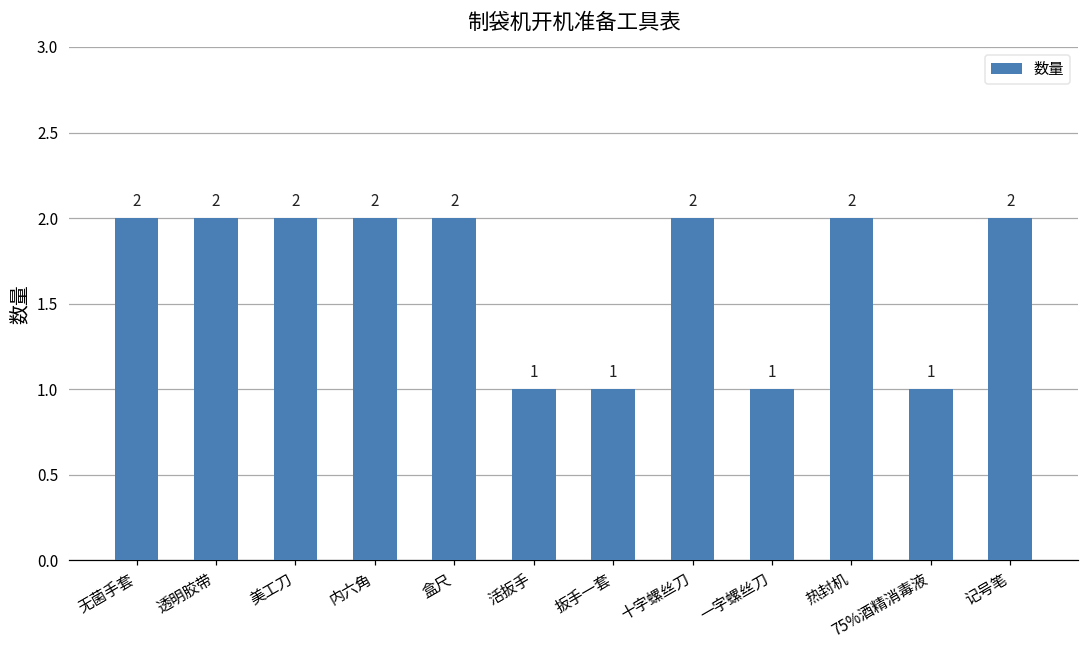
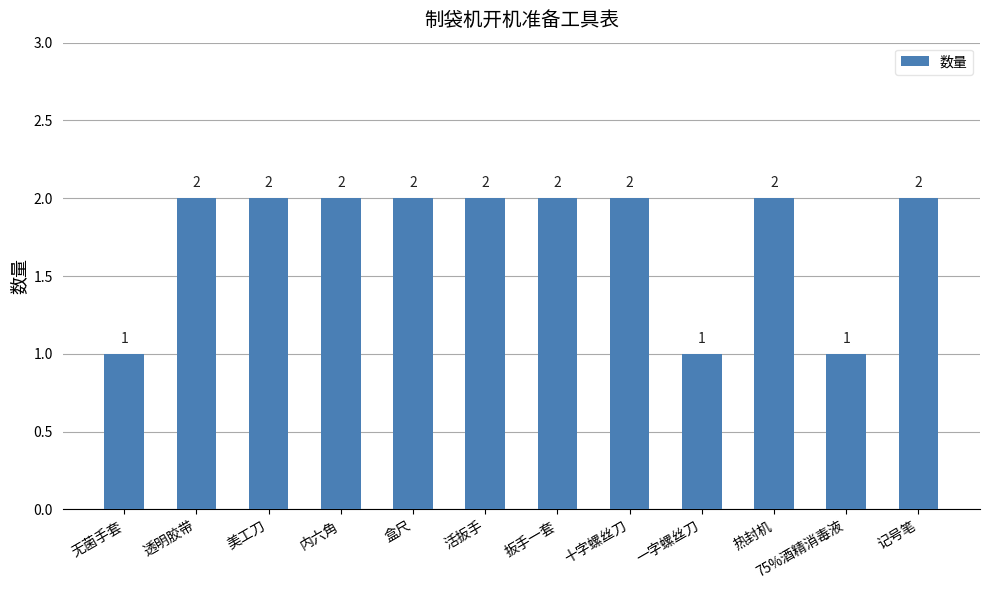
  {
-   "无菌手套": 2,
+   "无菌手套": 1,
    "透明胶带": 2,
    "美工刀": 2,
    "内六角": 2,
    "盒尺": 2,
-   "活扳手": 1,
-   "扳手一套": 1,
+   "活扳手": 2,
+   "扳手一套": 2,
    "十字螺丝刀": 2,
    "一字螺丝刀": 1,
    "热封机": 2,
    "75%酒精消毒液": 1,
    "记号笔": 2
  }
